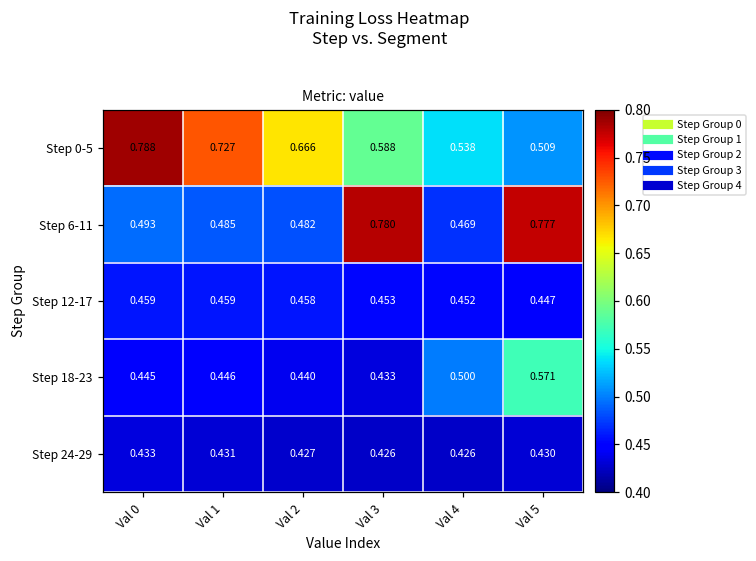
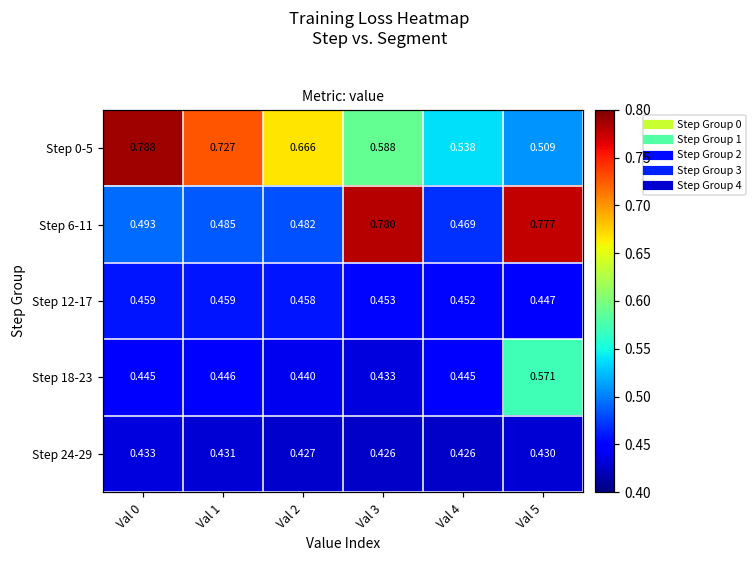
  {
    "Step 0-5": {
      "Val 0": 0.788,
      "Val 1": 0.727,
      "Val 2": 0.666,
      "Val 3": 0.588,
      "Val 4": 0.538,
      "Val 5": 0.509
    },
    "Step 6-11": {
      "Val 0": 0.493,
      "Val 1": 0.485,
      "Val 2": 0.482,
      "Val 3": 0.780,
      "Val 4": 0.469,
      "Val 5": 0.777
    },
    "Step 12-17": {
      "Val 0": 0.459,
      "Val 1": 0.459,
      "Val 2": 0.458,
      "Val 3": 0.453,
      "Val 4": 0.452,
      "Val 5": 0.447
    },
    "Step 18-23": {
      "Val 0": 0.445,
      "Val 1": 0.446,
      "Val 2": 0.440,
      "Val 3": 0.433,
-     "Val 4": 0.500,
+     "Val 4": 0.445,
      "Val 5": 0.571
    },
    "Step 24-29": {
      "Val 0": 0.433,
      "Val 1": 0.431,
      "Val 2": 0.427,
      "Val 3": 0.426,
      "Val 4": 0.426,
      "Val 5": 0.430
    }
  }
